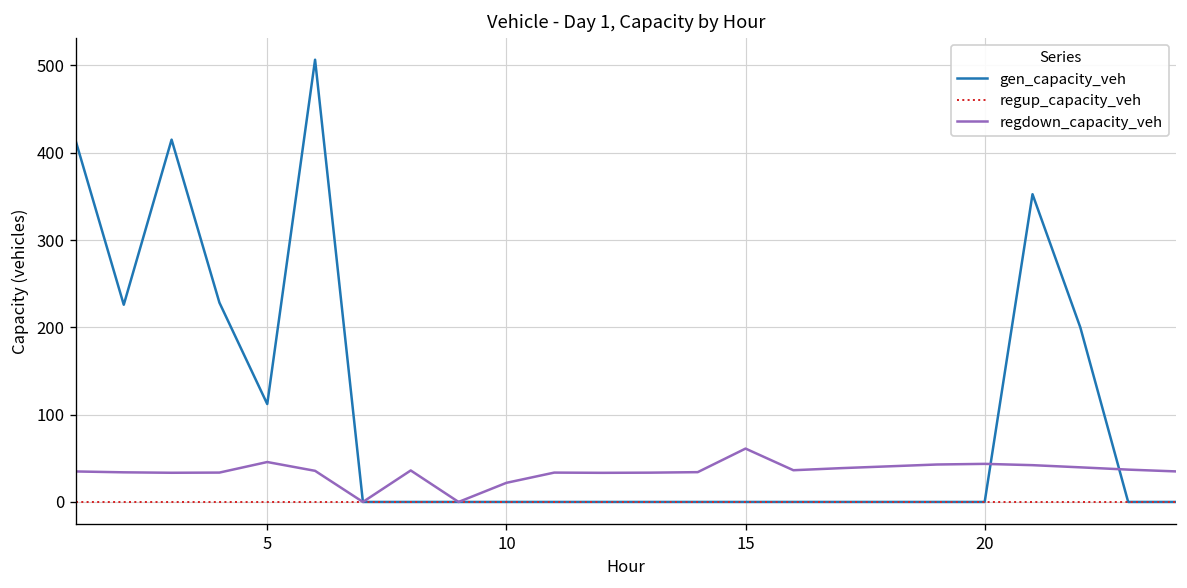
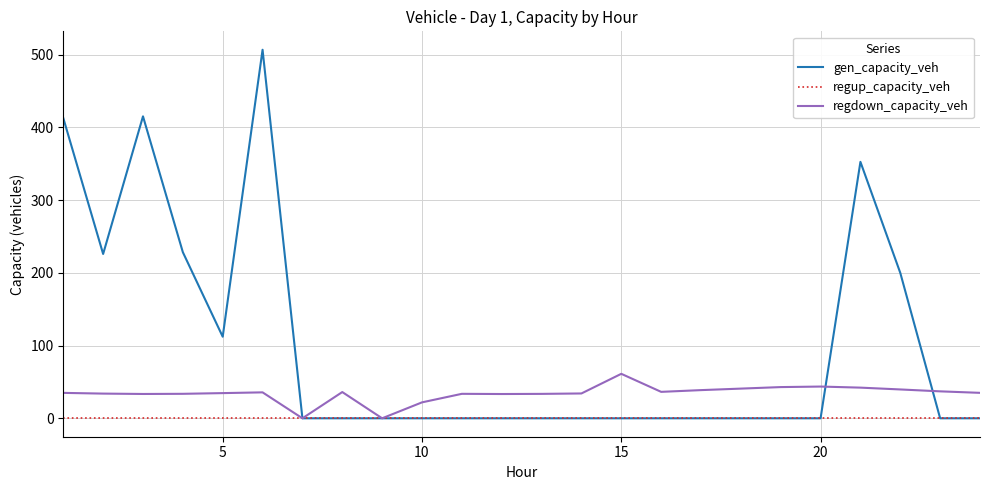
  {
    "gen_capacity_veh": {
      "5": 110
    },
    "regup_capacity_veh": {
      "5": 0
    },
    "regdown_capacity_veh": {
-     "5": 50,
+     "5": 30,
      "10": 20,
      "15": 60,
      "20": 40
    }
  }
